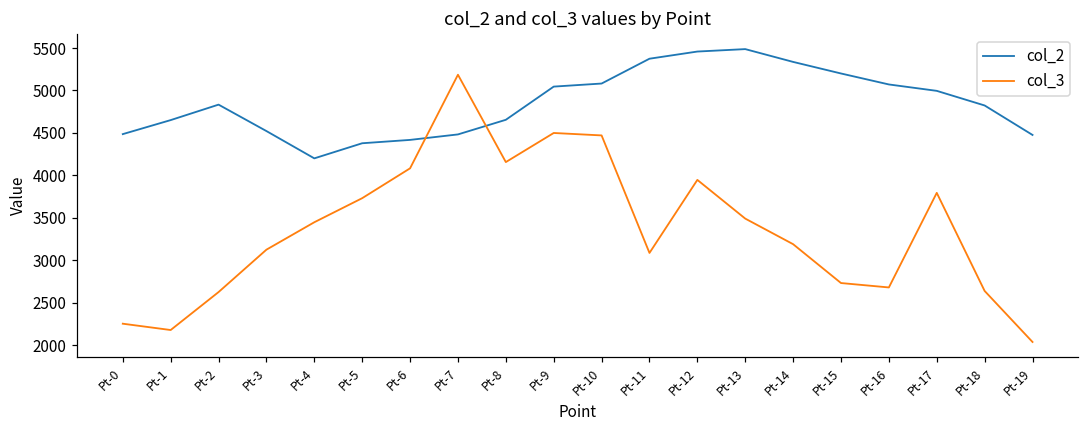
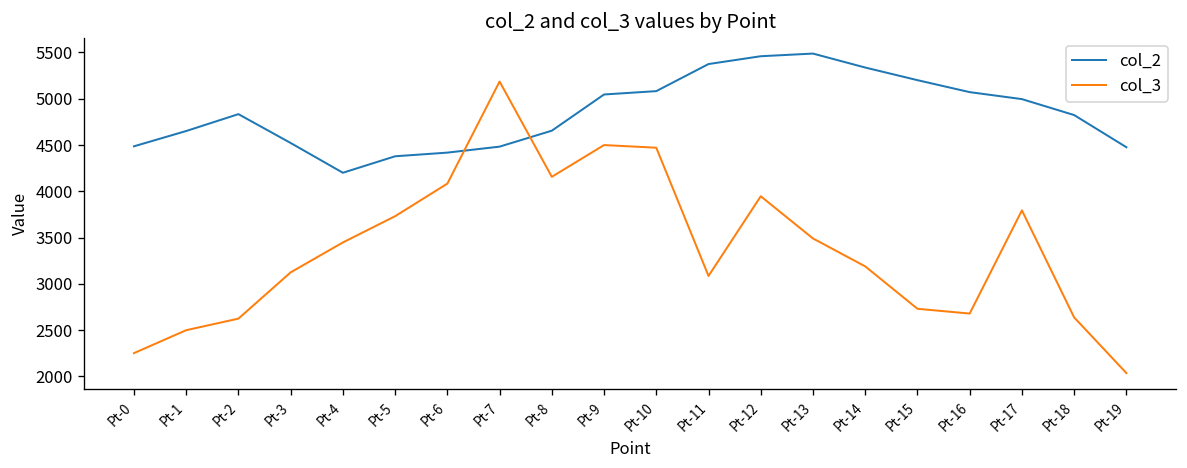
  {
    "col_2": {
      "Pt-0": 4500,
      "Pt-1": 4700,
      "Pt-2": 4800,
      "Pt-3": 4500,
      "Pt-4": 4200,
      "Pt-5": 4400,
      "Pt-6": 4400,
      "Pt-7": 4500,
      "Pt-8": 4700,
      "Pt-9": 5000,
      "Pt-10": 5100,
      "Pt-11": 5400,
      "Pt-12": 5500,
      "Pt-13": 5500,
      "Pt-14": 5300,
      "Pt-15": 5200,
      "Pt-16": 5100,
      "Pt-17": 5000,
      "Pt-18": 4800,
      "Pt-19": 4500
    },
    "col_3": {
      "Pt-0": 2300,
-     "Pt-1": 2200,
+     "Pt-1": 2500,
      "Pt-2": 2600,
      "Pt-3": 3100,
      "Pt-4": 3400,
      "Pt-5": 3700,
      "Pt-6": 4100,
      "Pt-7": 5200,
      "Pt-8": 4200,
      "Pt-9": 4500,
      "Pt-10": 4500,
      "Pt-11": 3100,
      "Pt-12": 3900,
      "Pt-13": 3500,
      "Pt-14": 3200,
      "Pt-15": 2700,
      "Pt-16": 2700,
      "Pt-17": 3800,
      "Pt-18": 2600,
      "Pt-19": 2000
    }
  }
